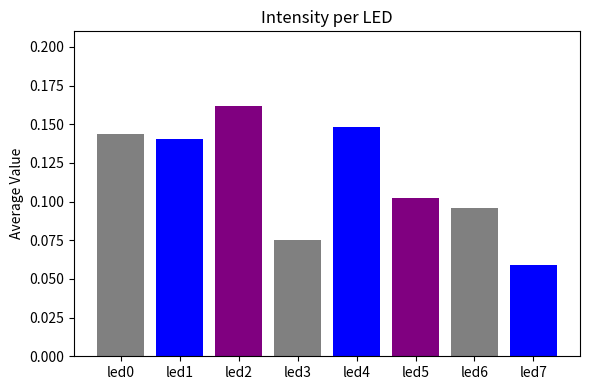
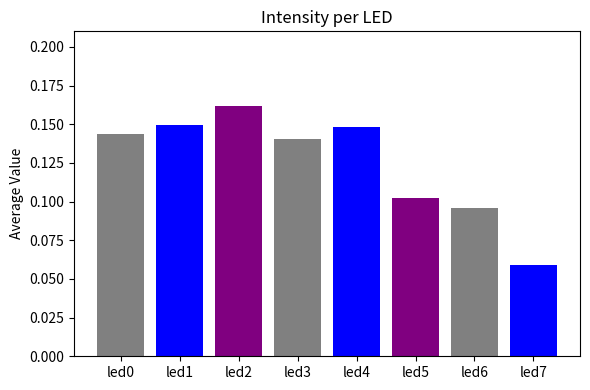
  {
    "led0": 0.143,
-   "led1": 0.141,
+   "led1": 0.150,
    "led2": 0.162,
-   "led3": 0.075,
+   "led3": 0.140,
    "led4": 0.148,
    "led5": 0.102,
    "led6": 0.096,
    "led7": 0.059
  }
